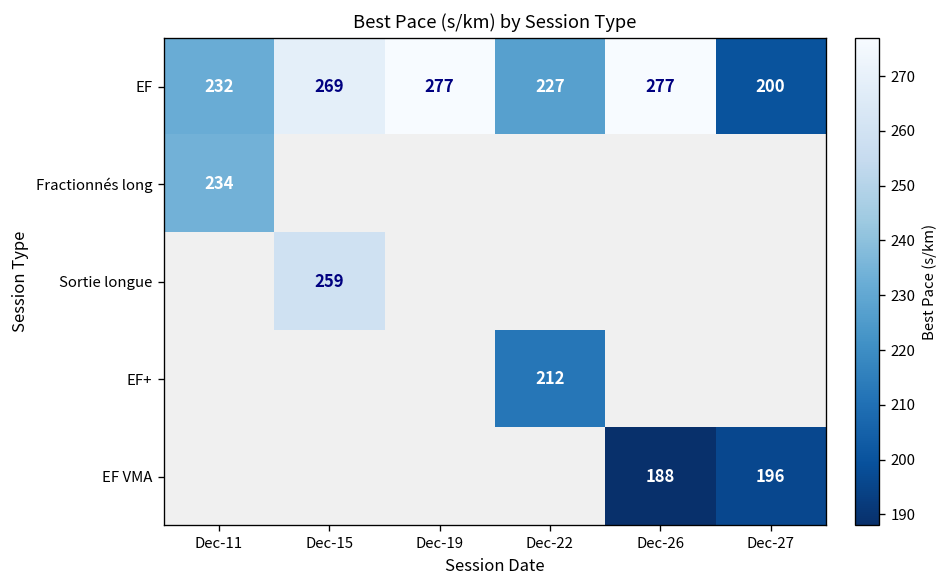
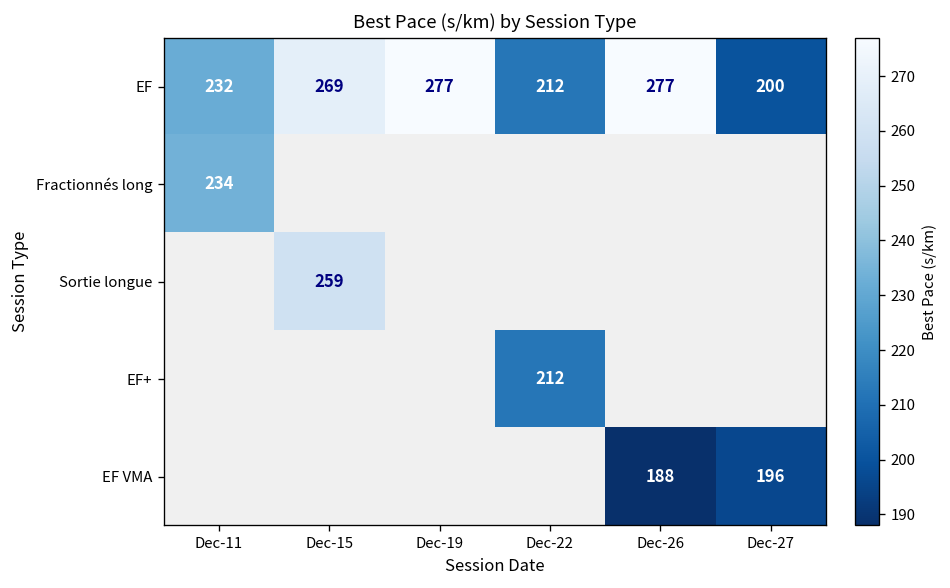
  {
    "EF": {
      "Dec-11": 232,
      "Dec-15": 269,
      "Dec-19": 277,
-     "Dec-22": 227,
+     "Dec-22": 212,
      "Dec-26": 277,
      "Dec-27": 200
    },
    "Fractionnés long": {
      "Dec-11": 234
    },
    "Sortie longue": {
      "Dec-15": 259
    },
    "EF+": {
      "Dec-22": 212
    },
    "EF VMA": {
      "Dec-26": 188,
      "Dec-27": 196
    }
  }
